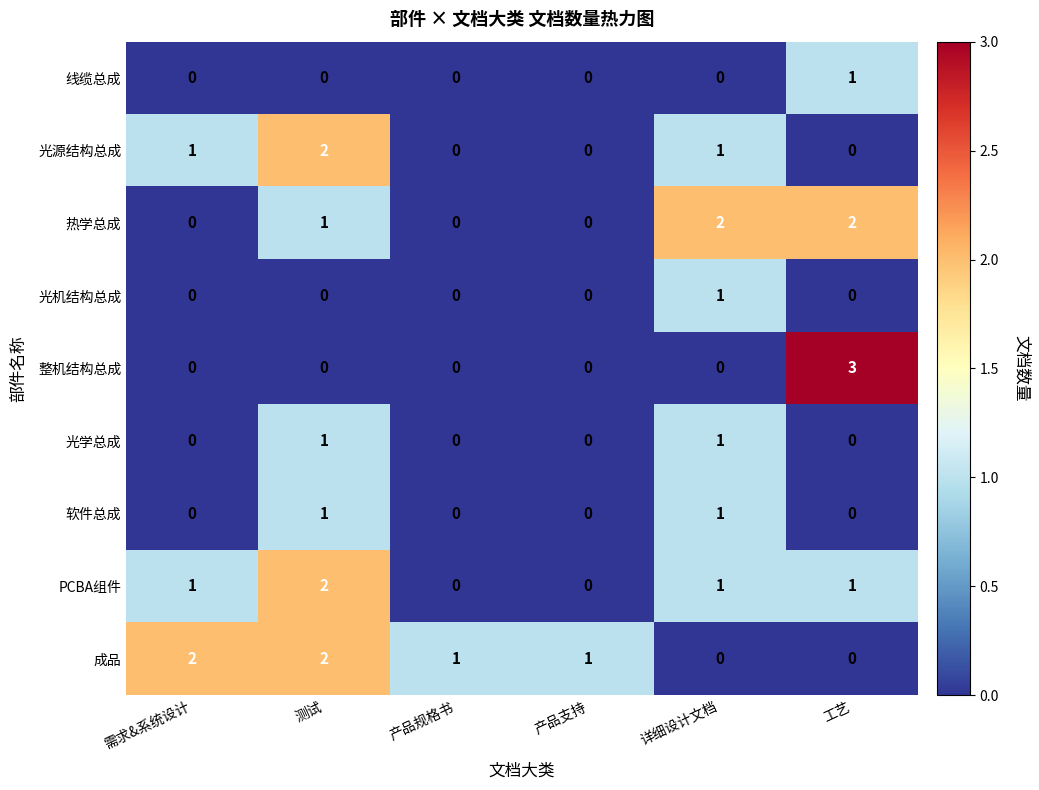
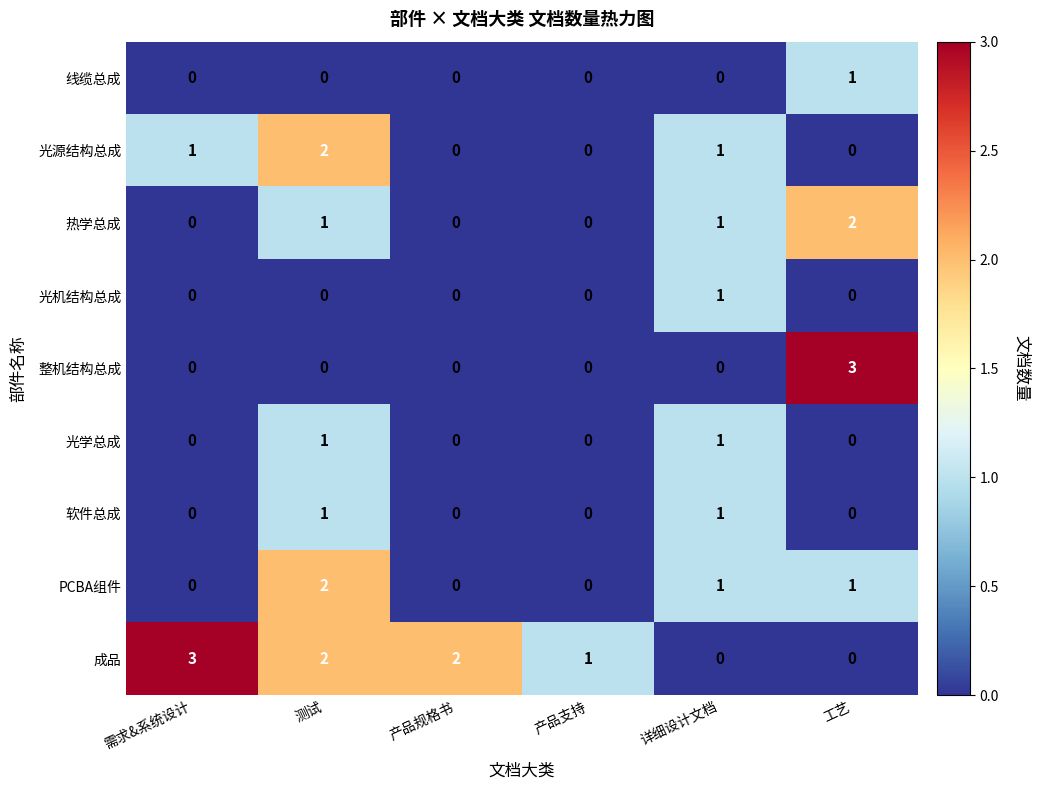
  {
    "线缆总成": {
      "需求&系统设计": 0,
      "测试": 0,
      "产品规格书": 0,
      "产品支持": 0,
      "详细设计文档": 0,
      "工艺": 1
    },
    "光源结构总成": {
      "需求&系统设计": 1,
      "测试": 2,
      "产品规格书": 0,
      "产品支持": 0,
      "详细设计文档": 1,
      "工艺": 0
    },
    "热学总成": {
      "需求&系统设计": 0,
      "测试": 1,
      "产品规格书": 0,
      "产品支持": 0,
-     "详细设计文档": 2,
+     "详细设计文档": 1,
      "工艺": 2
    },
    "光机结构总成": {
      "需求&系统设计": 0,
      "测试": 0,
      "产品规格书": 0,
      "产品支持": 0,
      "详细设计文档": 1,
      "工艺": 0
    },
    "整机结构总成": {
      "需求&系统设计": 0,
      "测试": 0,
      "产品规格书": 0,
      "产品支持": 0,
      "详细设计文档": 0,
      "工艺": 3
    },
    "光学总成": {
      "需求&系统设计": 0,
      "测试": 1,
      "产品规格书": 0,
      "产品支持": 0,
      "详细设计文档": 1,
      "工艺": 0
    },
    "软件总成": {
      "需求&系统设计": 0,
      "测试": 1,
      "产品规格书": 0,
      "产品支持": 0,
      "详细设计文档": 1,
      "工艺": 0
    },
    "PCBA组件": {
-     "需求&系统设计": 1,
+     "需求&系统设计": 0,
      "测试": 2,
      "产品规格书": 0,
      "产品支持": 0,
      "详细设计文档": 1,
      "工艺": 1
    },
    "成品": {
-     "需求&系统设计": 2,
+     "需求&系统设计": 3,
      "测试": 2,
-     "产品规格书": 1,
+     "产品规格书": 2,
      "产品支持": 1,
      "详细设计文档": 0,
      "工艺": 0
    }
  }
